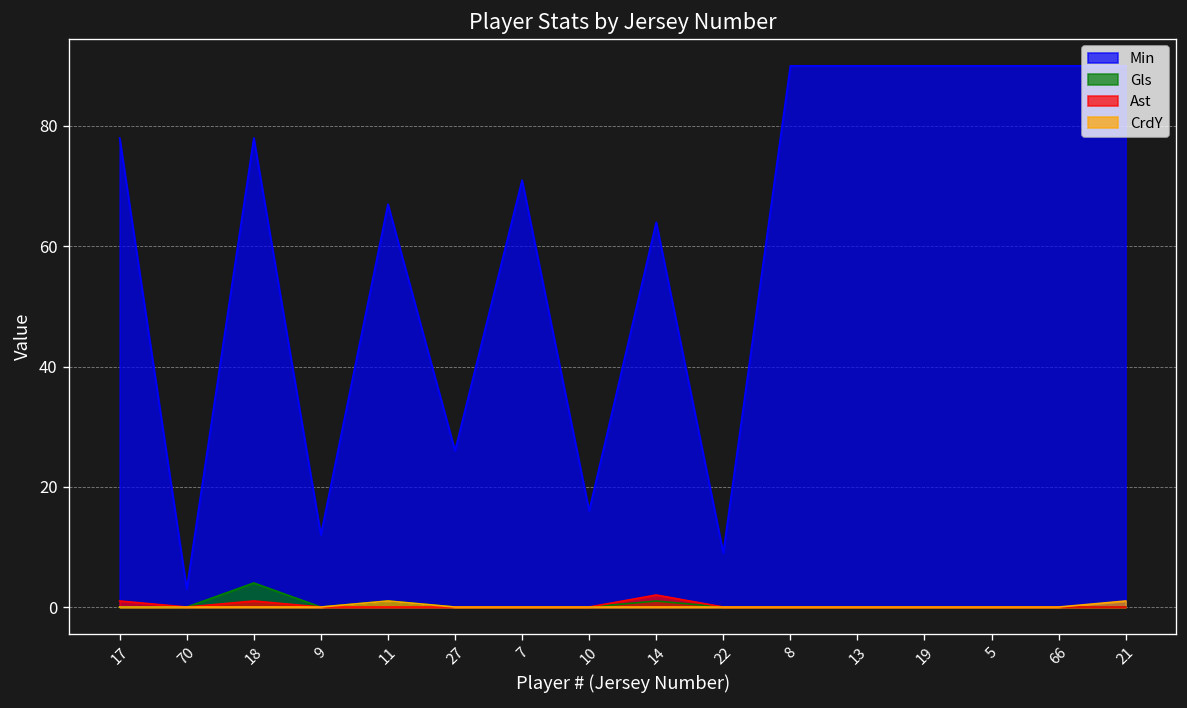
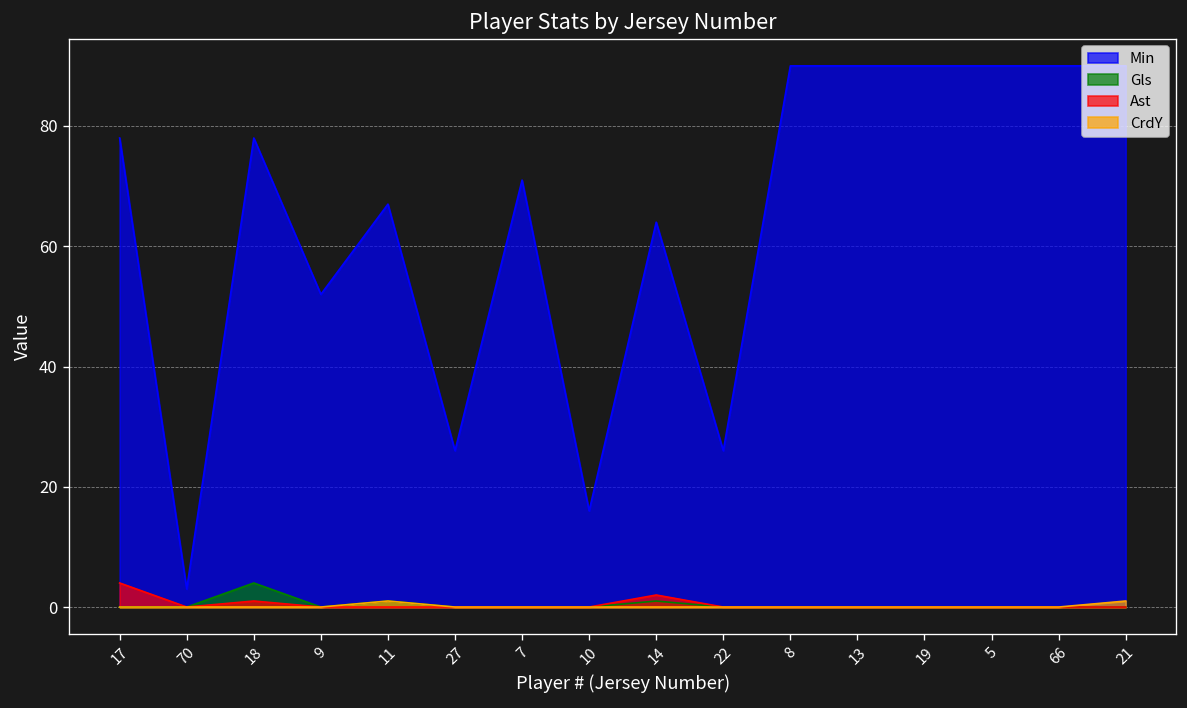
  {
    "Min": {
      "17": 78,
      "70": 3,
      "18": 78,
-     "9": 12,
+     "9": 52,
      "11": 67,
      "27": 26,
      "7": 71,
      "10": 16,
      "14": 64,
-     "22": 9,
+     "22": 26,
      "8": 90,
      "13": 90,
      "19": 90,
      "5": 90,
      "66": 90
    },
    "Gls": {
      "18": 4,
      "14": 1
    },
    "Ast": {
-     "17": 1,
+     "17": 4,
      "18": 1,
      "11": 0,
      "14": 2
    },
    "CrdY": {
      "18": 0,
      "14": 0,
      "21": 1
    }
  }
